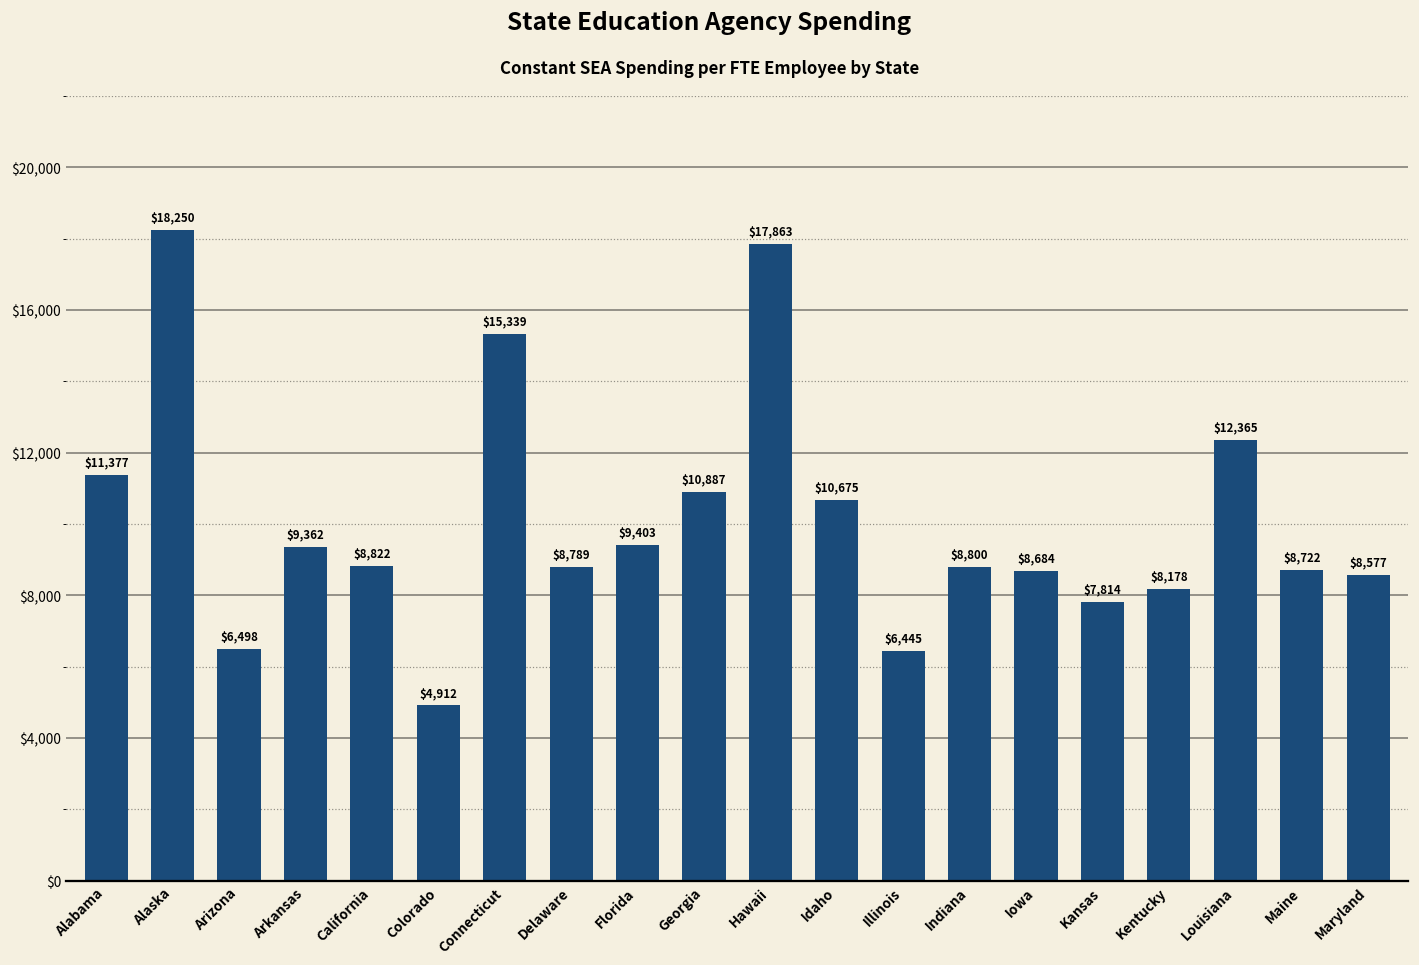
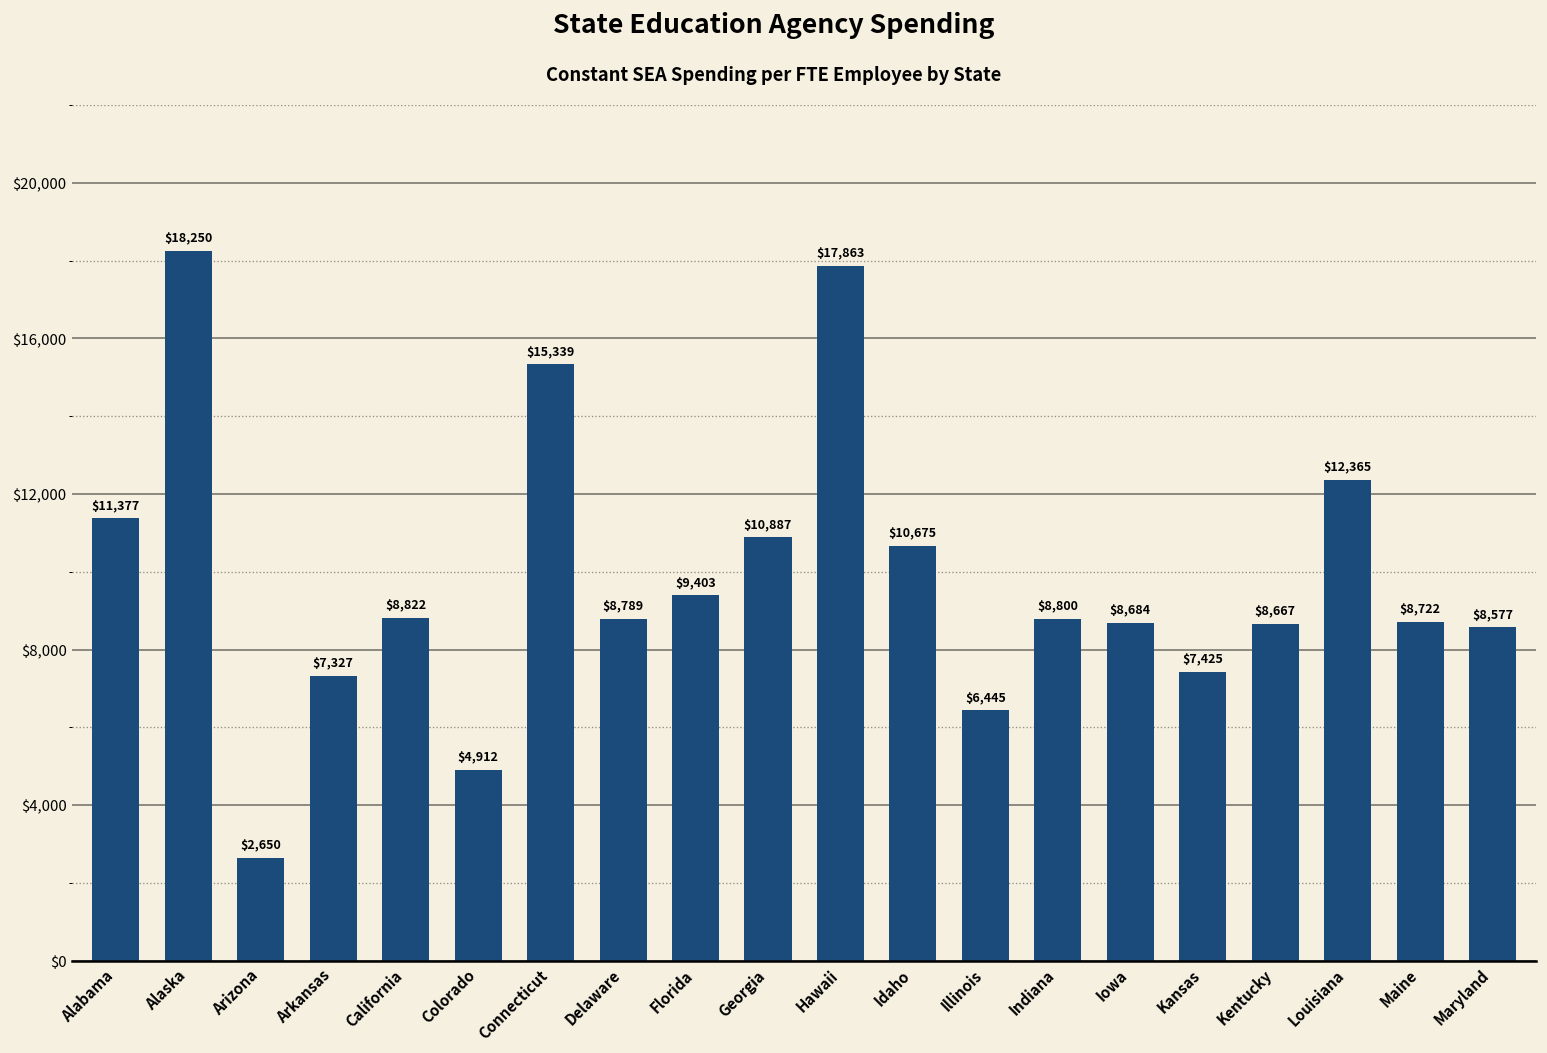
  {
    "Alabama": "$11,377",
    "Alaska": "$18,250",
-   "Arizona": "$6,498",
-   "Arkansas": "$9,362",
+   "Arizona": "$2,650",
+   "Arkansas": "$7,327",
    "California": "$8,822",
    "Colorado": "$4,912",
    "Connecticut": "$15,339",
    "Delaware": "$8,789",
    "Florida": "$9,403",
    "Georgia": "$10,887",
    "Hawaii": "$17,863",
    "Idaho": "$10,675",
    "Illinois": "$6,445",
    "Indiana": "$8,800",
    "Iowa": "$8,684",
-   "Kansas": "$7,814",
-   "Kentucky": "$8,178",
+   "Kansas": "$7,425",
+   "Kentucky": "$8,667",
    "Louisiana": "$12,365",
    "Maine": "$8,722",
    "Maryland": "$8,577"
  }
